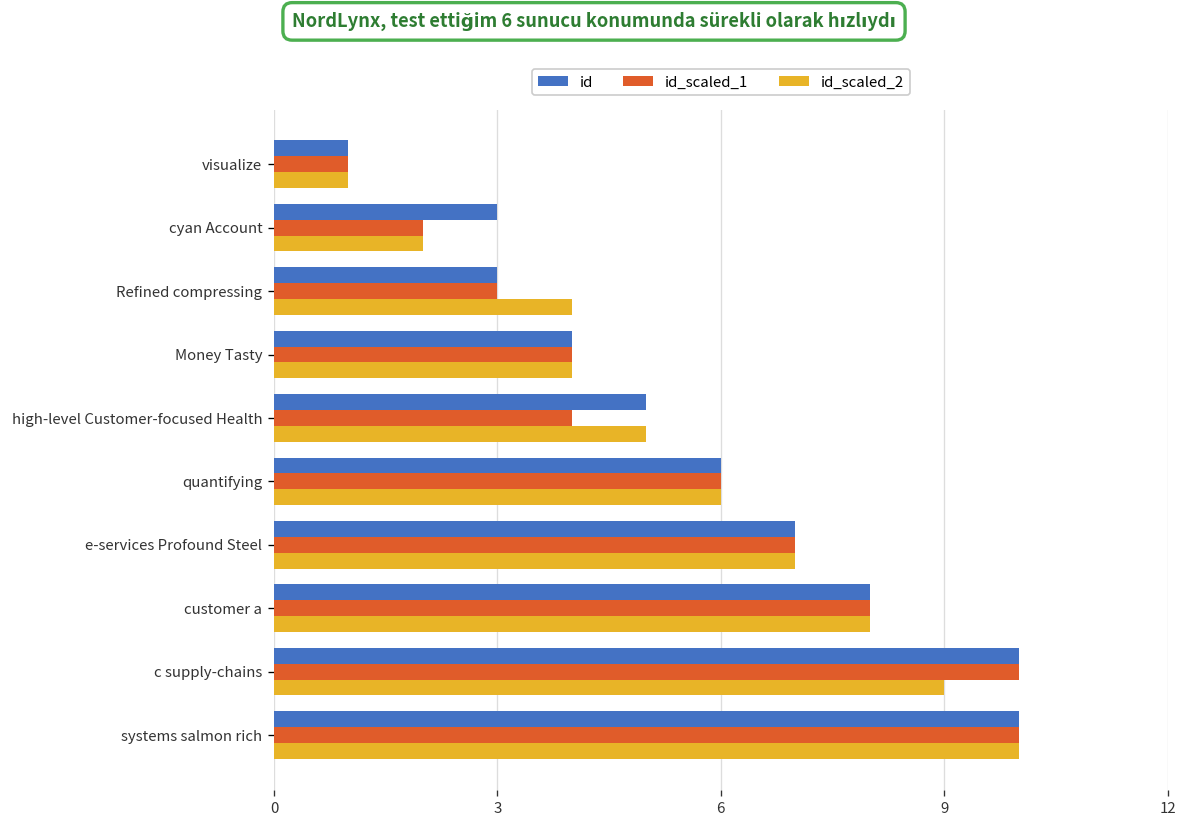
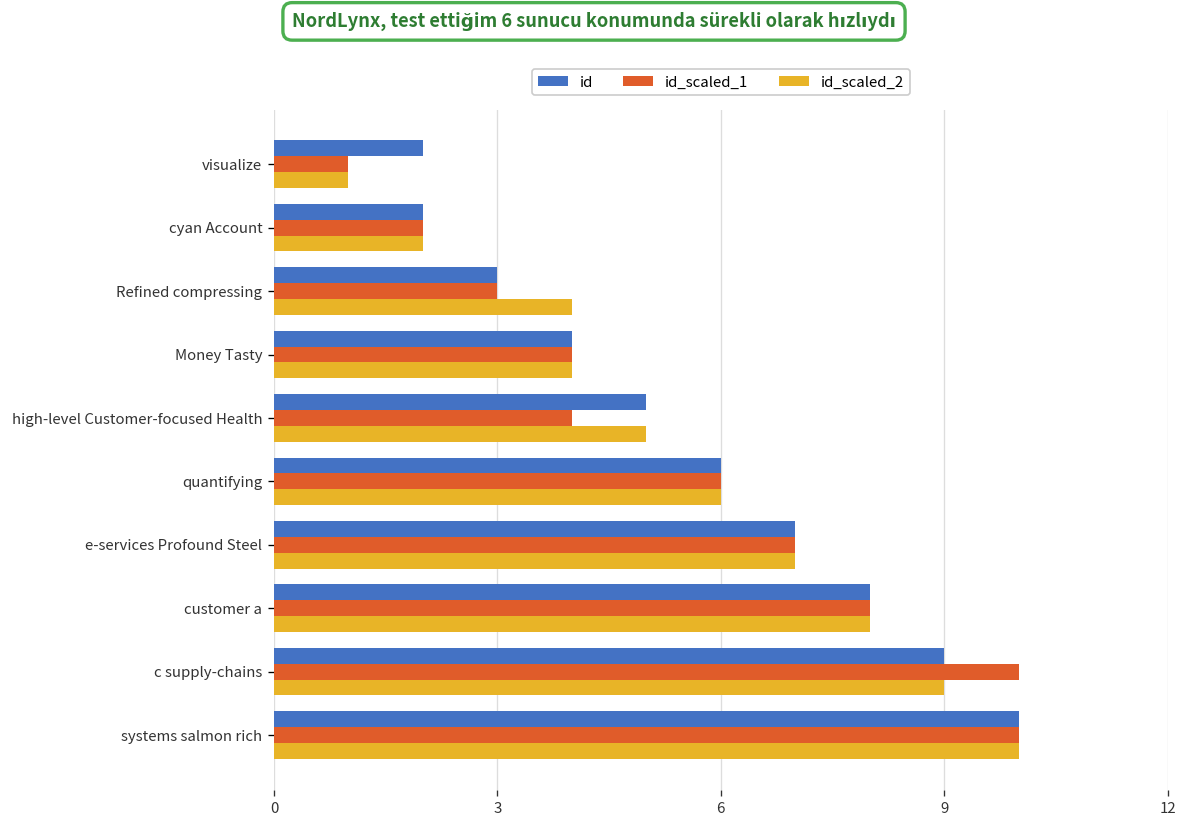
  {
    "id": {
-     "visualize": 1,
-     "cyan Account": 3,
+     "visualize": 2,
+     "cyan Account": 2,
      "Refined compressing": 3,
      "Money Tasty": 4,
      "high-level Customer-focused Health": 5,
      "quantifying": 6,
      "e-services Profound Steel": 7,
      "customer a": 8,
-     "c supply-chains": 10,
+     "c supply-chains": 9,
      "systems salmon rich": 10
    },
    "id_scaled_1": {
      "visualize": 1,
      "cyan Account": 2,
      "Refined compressing": 3,
      "Money Tasty": 4,
      "high-level Customer-focused Health": 4,
      "quantifying": 6,
      "e-services Profound Steel": 7,
      "customer a": 8,
      "c supply-chains": 10,
      "systems salmon rich": 10
    },
    "id_scaled_2": {
      "visualize": 1,
      "cyan Account": 2,
      "Refined compressing": 4,
      "Money Tasty": 4,
      "high-level Customer-focused Health": 5,
      "quantifying": 6,
      "e-services Profound Steel": 7,
      "customer a": 8,
      "c supply-chains": 9,
      "systems salmon rich": 10
    }
  }
